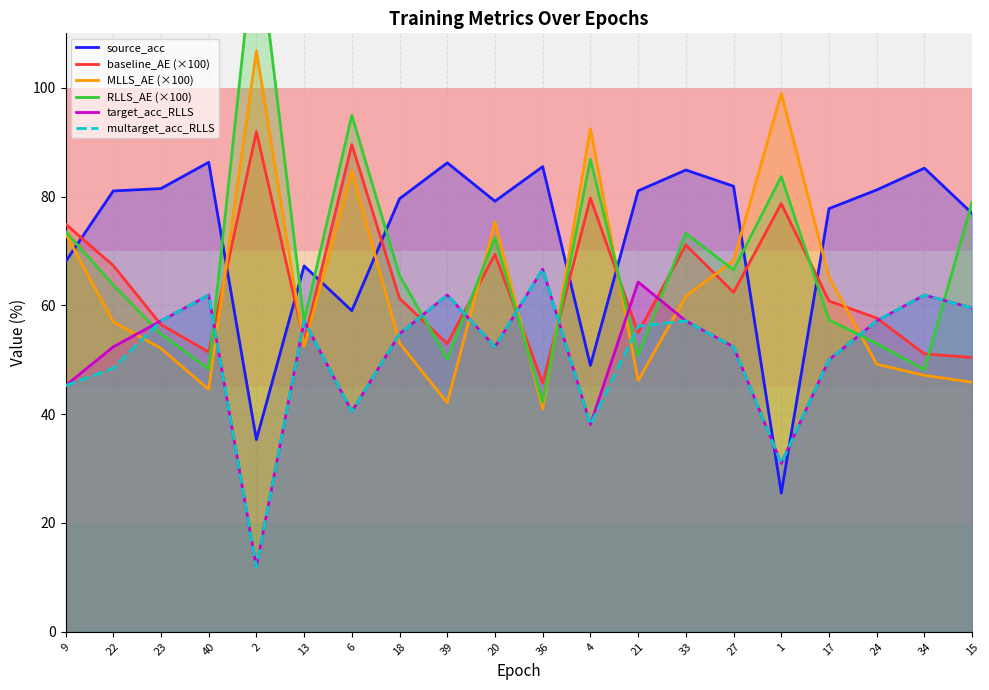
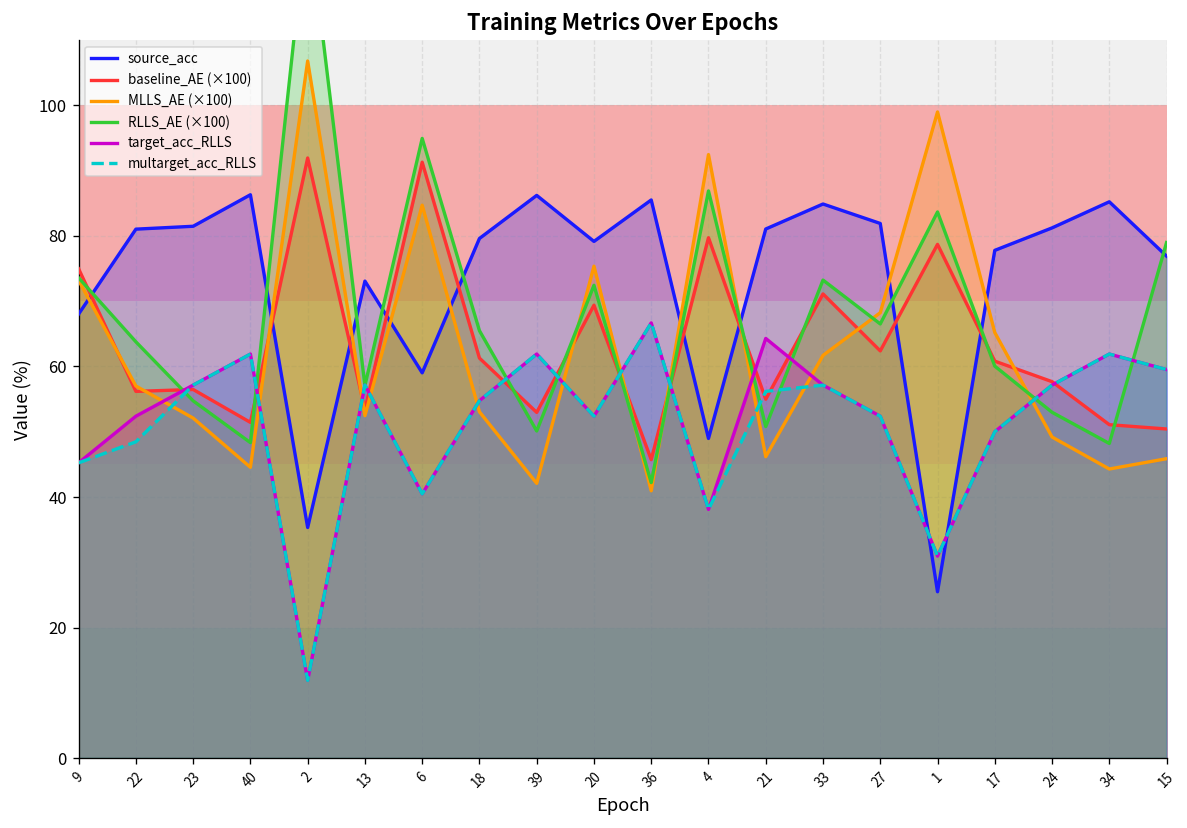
  {
    "source_acc": {
      "9": 68,
      "22": 81,
      "23": 81,
      "40": 86,
      "2": 35,
-     "13": 67,
+     "13": 73,
      "6": 59,
      "18": 80,
      "39": 86,
      "20": 79,
      "36": 86,
      "4": 49,
      "21": 81,
      "33": 85,
      "27": 82,
      "1": 25,
      "17": 78,
      "24": 81,
      "34": 85,
      "15": 77
    },
    "baseline_AE (×100)": {
      "9": 75,
-     "22": 67,
+     "22": 56,
      "23": 56,
      "40": 51,
      "2": 92,
      "13": 53,
-     "6": 90,
+     "6": 91,
      "18": 61,
      "39": 53,
      "20": 69,
      "36": 46,
      "4": 80,
      "21": 55,
      "33": 71,
      "27": 62,
      "1": 79,
      "17": 61,
      "24": 58,
      "34": 51,
      "15": 50
    },
    "MLLS_AE (×100)": {
      "22": 57,
      "23": 52,
      "40": 45,
      "2": 107,
      "13": 52,
      "6": 85,
      "18": 53,
      "39": 42,
      "20": 75,
      "36": 41,
      "4": 92,
      "21": 46,
      "33": 62,
      "27": 68,
      "1": 99,
      "17": 65,
      "24": 49,
-     "34": 47,
+     "34": 44,
      "15": 46
    },
    "RLLS_AE (×100)": {
      "22": 64,
      "23": 55,
      "40": 48,
      "6": 95,
      "18": 65,
      "39": 50,
      "20": 72,
      "36": 42,
      "4": 87,
      "21": 51,
      "33": 73,
      "27": 67,
      "1": 84,
-     "17": 57,
+     "17": 60,
      "24": 53,
      "34": 48,
      "15": 79
    },
    "target_acc_RLLS": {
      "22": 52,
      "21": 64
    },
    "multarget_acc_RLLS": {
      "22": 48,
      "21": 56
    }
  }
